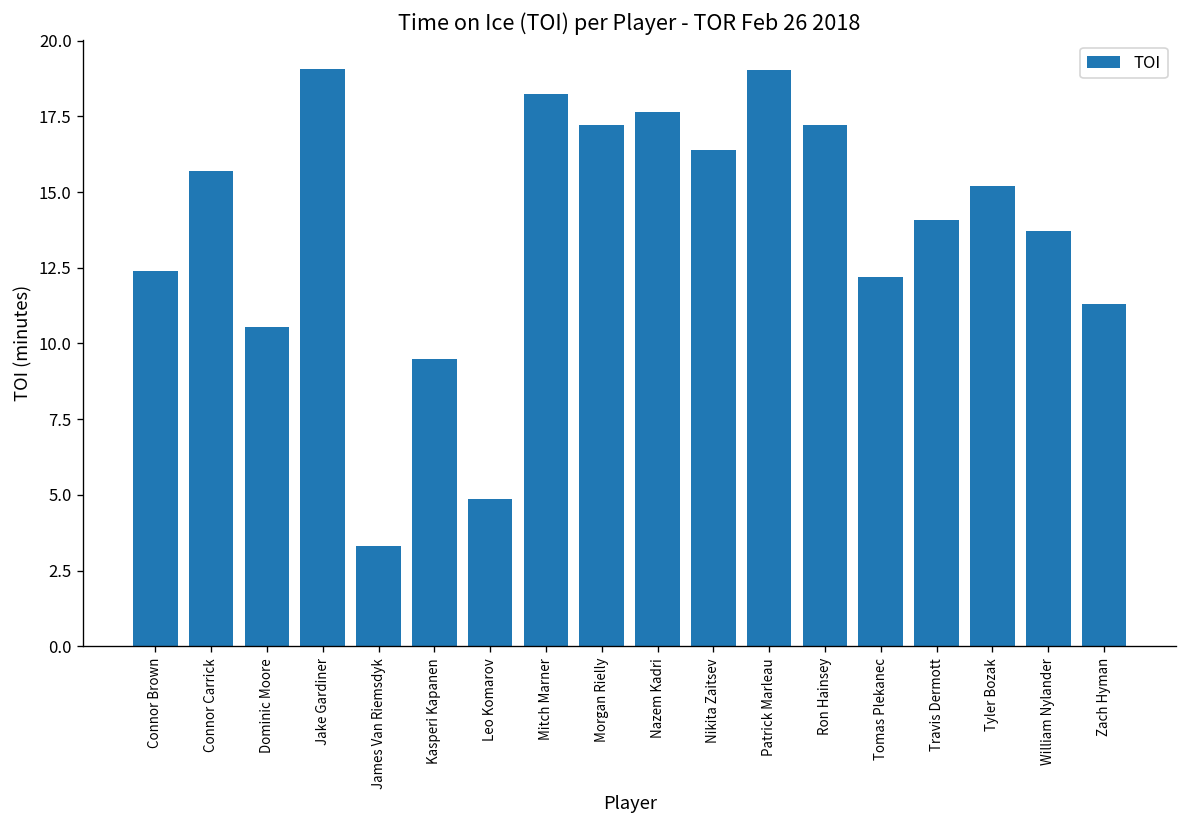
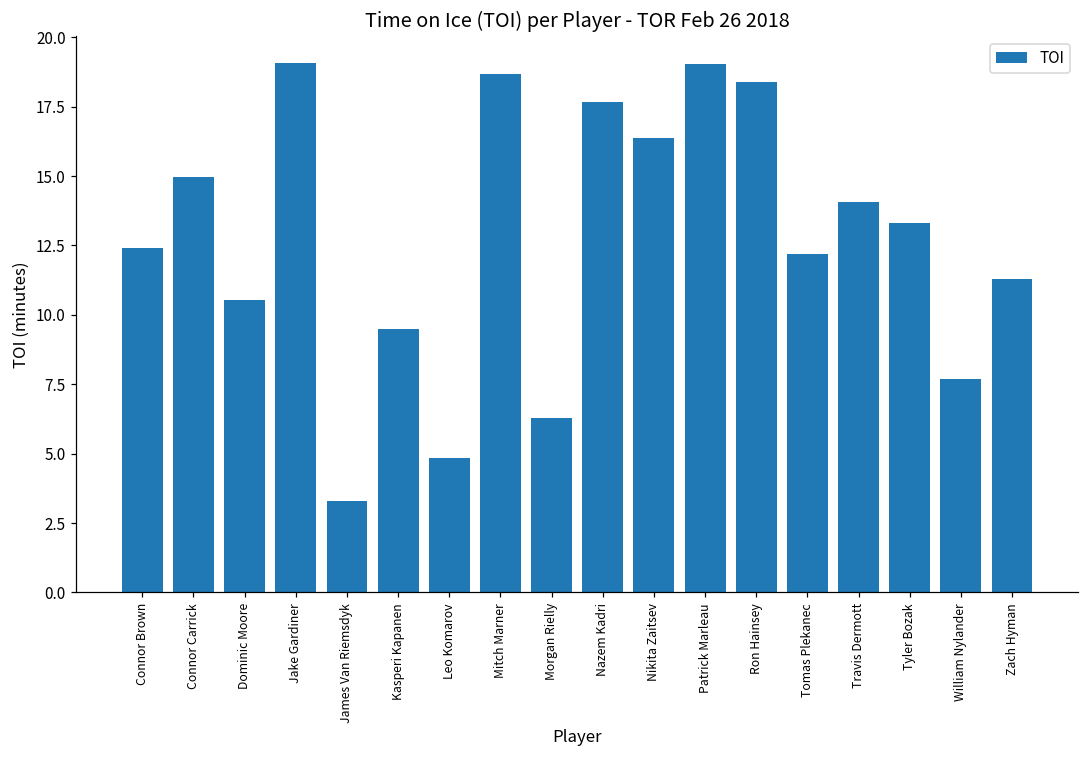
  {
    "Connor Brown": 12.4,
-   "Connor Carrick": 15.7,
+   "Connor Carrick": 15.0,
    "Dominic Moore": 10.5,
    "Jake Gardiner": 19.1,
    "James Van Riemsdyk": 3.3,
    "Kasperi Kapanen": 9.5,
    "Leo Komarov": 4.9,
-   "Mitch Marner": 18.3,
-   "Morgan Rielly": 17.2,
+   "Mitch Marner": 18.7,
+   "Morgan Rielly": 6.3,
    "Nazem Kadri": 17.7,
    "Nikita Zaitsev": 16.4,
    "Patrick Marleau": 19.0,
-   "Ron Hainsey": 17.2,
+   "Ron Hainsey": 18.4,
    "Tomas Plekanec": 12.2,
    "Travis Dermott": 14.1,
-   "Tyler Bozak": 15.2,
-   "William Nylander": 13.7,
+   "Tyler Bozak": 13.3,
+   "William Nylander": 7.7,
    "Zach Hyman": 11.3
  }
